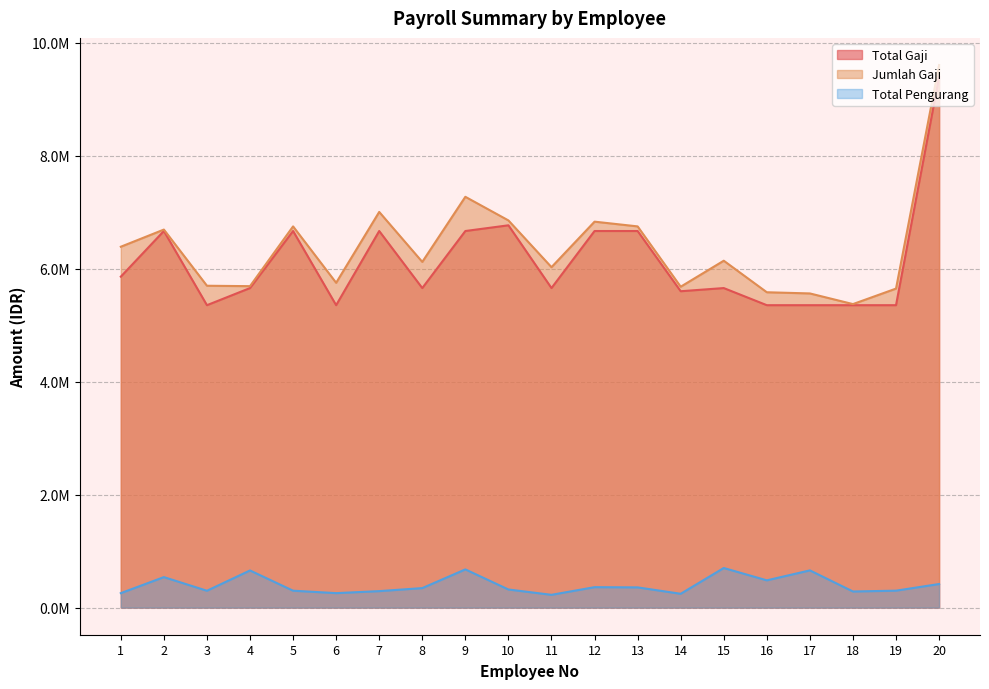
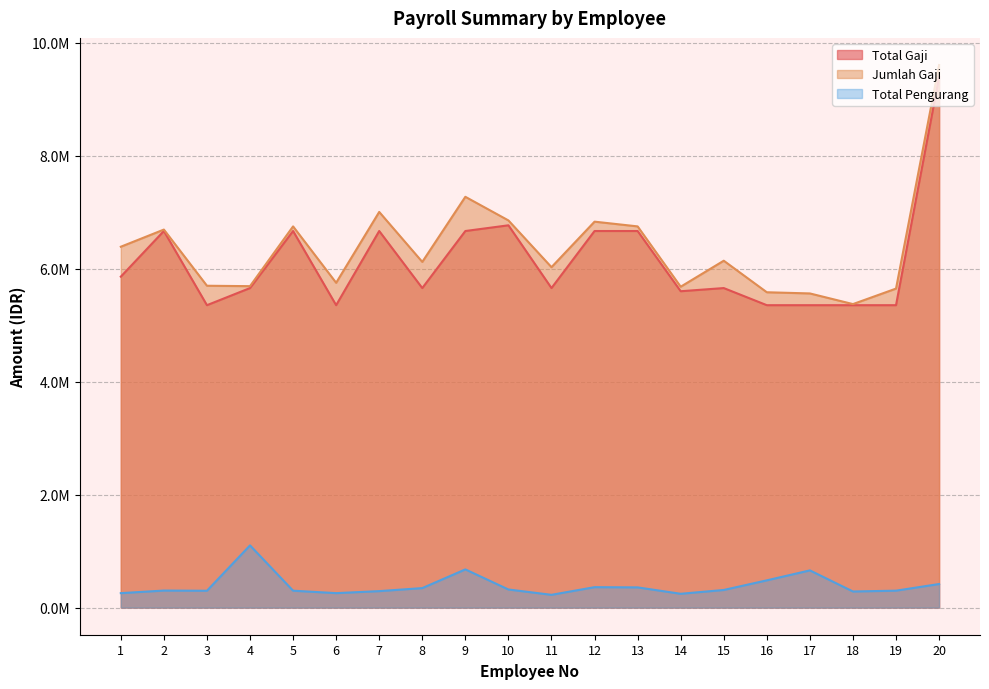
  {
    "Total Pengurang": {
      "1": 300000,
-     "2": 500000,
+     "2": 300000,
      "3": 300000,
-     "4": 700000,
+     "4": 1100000,
      "5": 300000,
      "6": 300000,
      "7": 300000,
      "8": 300000,
      "9": 700000,
      "10": 300000,
      "11": 200000,
      "12": 400000,
      "13": 400000,
      "14": 200000,
-     "15": 700000,
+     "15": 300000,
      "16": 500000,
      "17": 700000,
      "18": 300000,
      "19": 300000,
      "20": 400000
    }
  }
